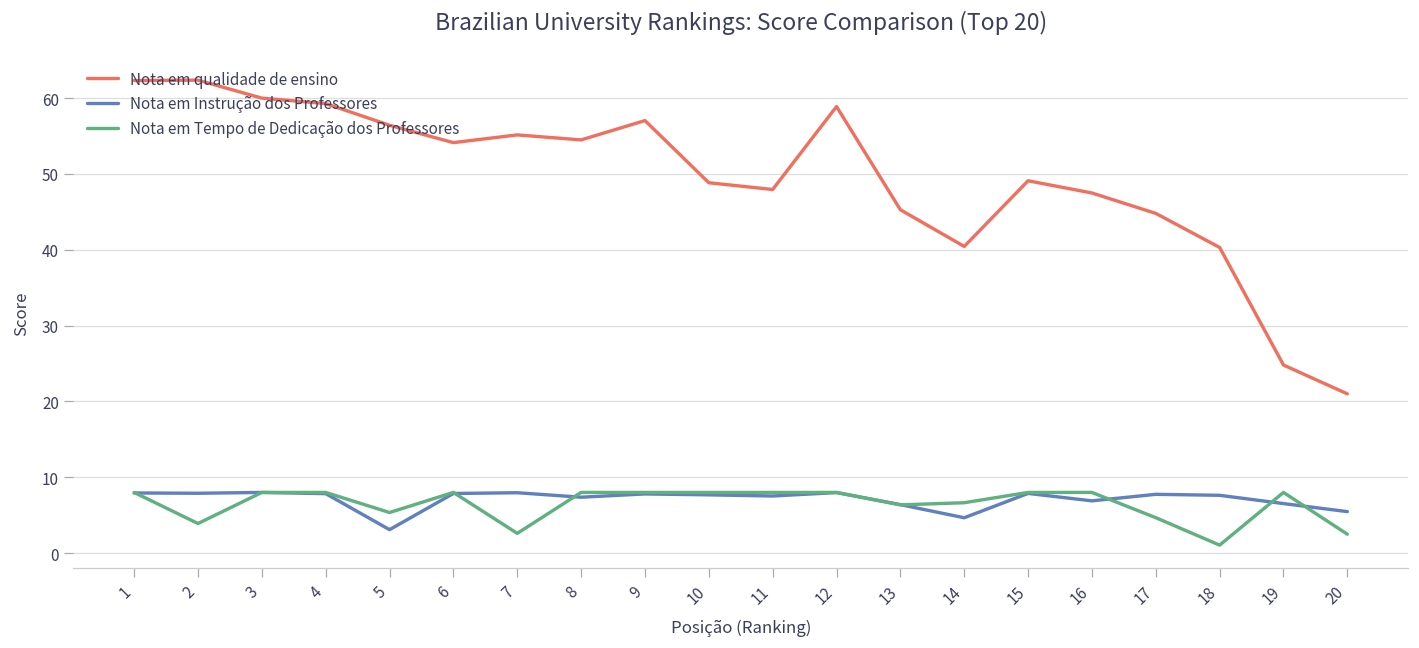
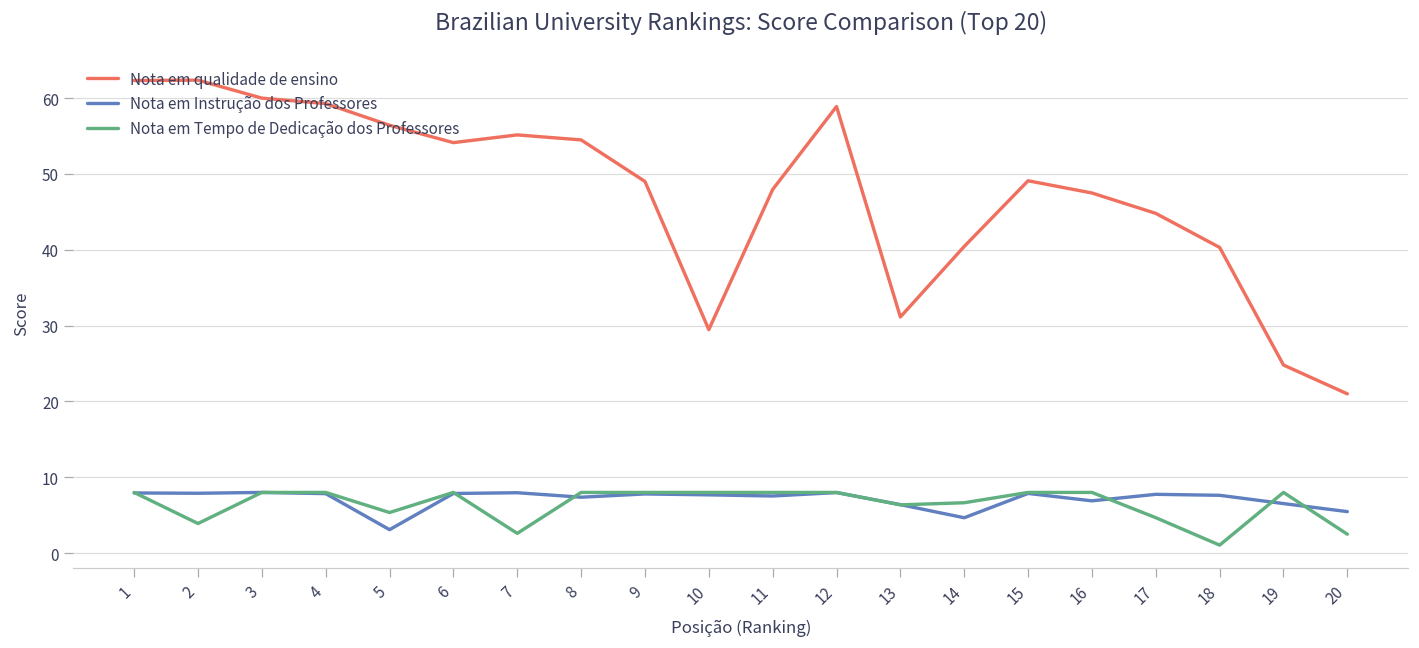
  {
    "Nota em qualidade de ensino": {
      "1": 62,
      "2": 62,
      "3": 60,
      "4": 59,
      "5": 56,
      "6": 54,
      "7": 55,
      "8": 54,
-     "9": 57,
-     "10": 49,
+     "9": 49,
+     "10": 29,
      "11": 48,
      "12": 59,
-     "13": 45,
+     "13": 31,
      "14": 40,
      "15": 49,
      "16": 47,
      "17": 45,
      "18": 40,
      "19": 25,
      "20": 21
    },
    "Nota em Instrução dos Professores": {
      "2": 8,
      "5": 3,
      "7": 8,
      "8": 7,
      "11": 8,
      "14": 5,
      "16": 7,
      "17": 8,
      "18": 8,
      "19": 7,
      "20": 5
    },
    "Nota em Tempo de Dedicação dos Professores": {
      "2": 4,
      "5": 5,
      "7": 3,
      "8": 8,
      "11": 8,
      "14": 7,
      "16": 8,
      "17": 5,
      "18": 1,
      "19": 8,
      "20": 2
    }
  }
